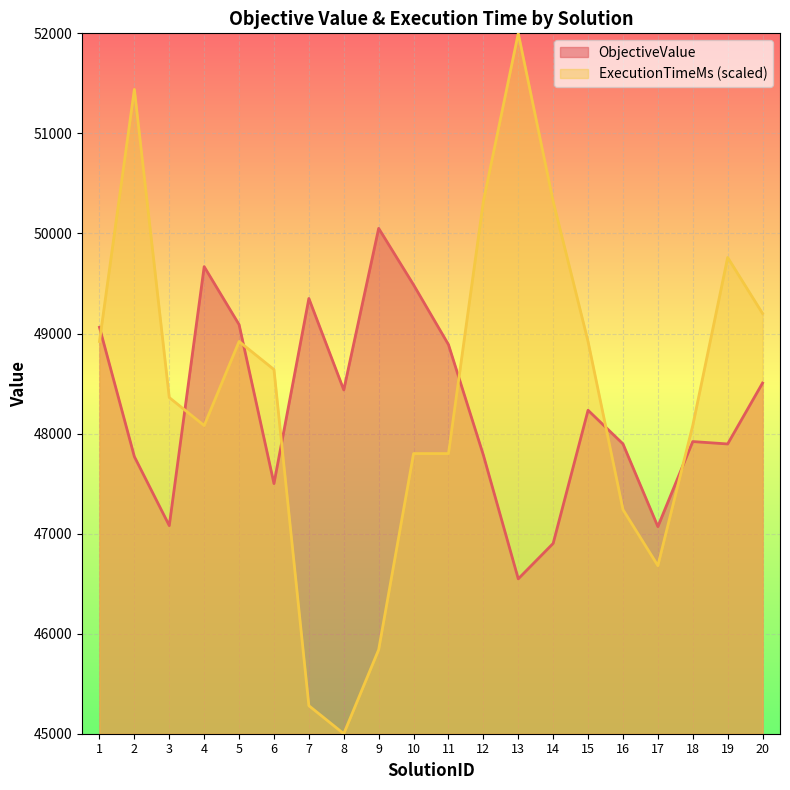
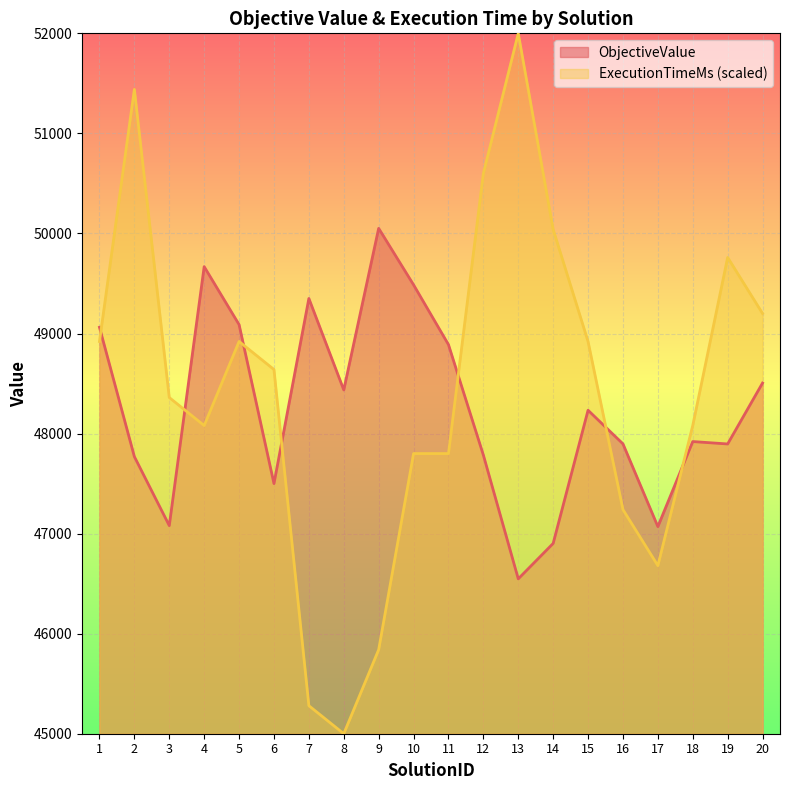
  {
    "ObjectiveValue": {
      "1": 49060,
      "2": 47770,
      "3": 47080,
      "4": 49670,
      "5": 49090,
      "6": 47500,
      "7": 49350,
      "8": 48440,
      "9": 50050,
      "10": 49490,
      "11": 48890,
      "12": 47790,
      "13": 46550,
      "14": 46900,
      "15": 48230,
      "16": 47900,
      "17": 47070,
      "18": 47920,
      "19": 47900,
      "20": 48510
    },
    "ExecutionTimeMs (scaled)": {
      "1": 48920,
      "2": 51440,
      "3": 48360,
      "4": 48080,
      "5": 48920,
      "6": 48640,
      "7": 45280,
      "8": 45000,
      "9": 45840,
      "10": 47800,
      "11": 47800,
-     "12": 50320,
+     "12": 50600,
      "13": 52000,
-     "14": 50320,
+     "14": 50040,
      "15": 48920,
      "16": 47240,
      "17": 46680,
      "18": 48080,
      "19": 49760,
      "20": 49200
    }
  }
